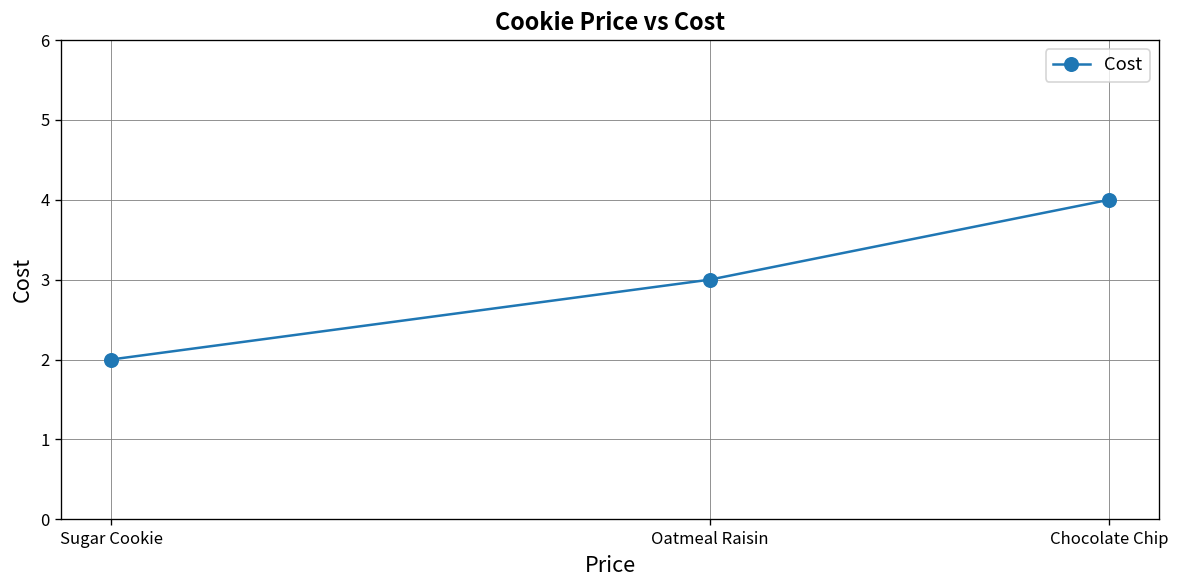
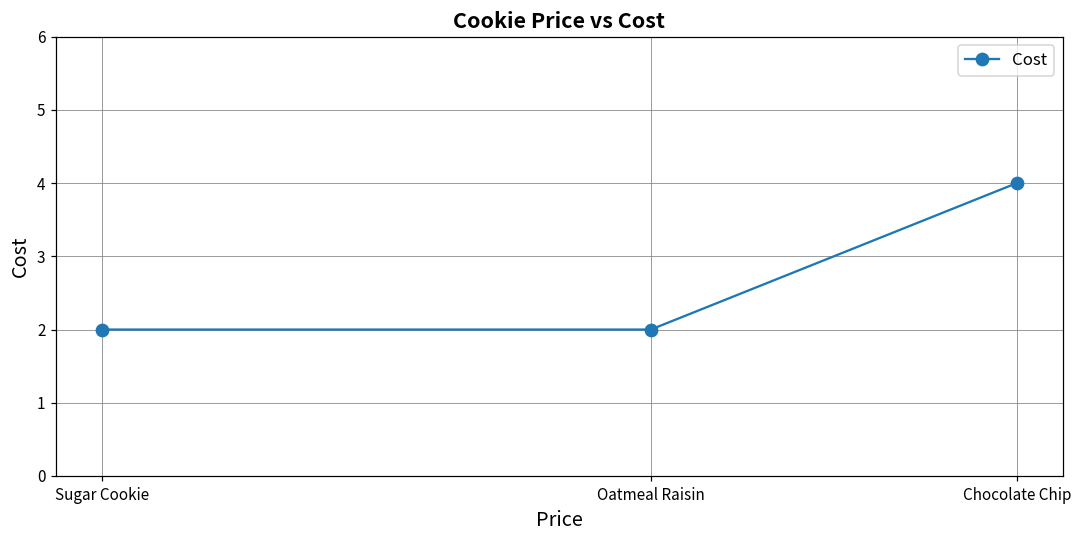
  {
    "Sugar Cookie": 2,
-   "Oatmeal Raisin": 3,
+   "Oatmeal Raisin": 2,
    "Chocolate Chip": 4
  }
